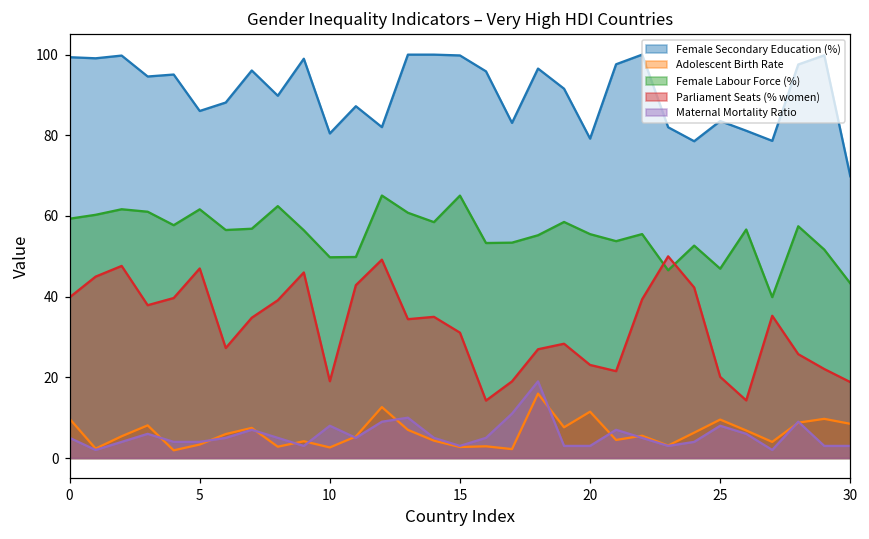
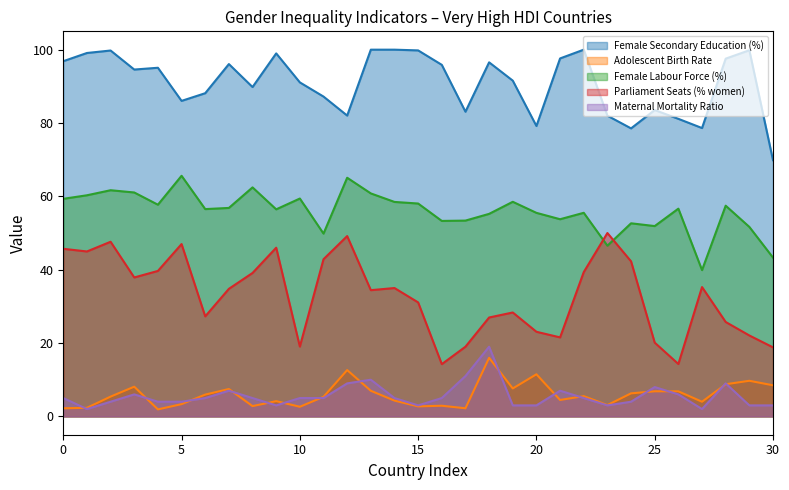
  {
    "Female Secondary Education (%)": {
-     "0": 99,
+     "0": 97,
      "5": 86,
-     "10": 80,
+     "10": 91,
      "15": 100,
      "20": 79,
      "30": 70
    },
    "Adolescent Birth Rate": {
-     "0": 10,
+     "0": 2,
      "10": 3,
      "20": 11,
-     "25": 10,
+     "25": 7,
      "30": 8
    },
    "Female Labour Force (%)": {
      "0": 59,
-     "5": 62,
-     "10": 50,
-     "15": 65,
+     "5": 66,
+     "10": 59,
+     "15": 58,
      "20": 56,
-     "25": 47,
+     "25": 52,
      "30": 43
    },
    "Parliament Seats (% women)": {
-     "0": 40,
+     "0": 46,
      "5": 47,
      "10": 19,
      "15": 31,
      "20": 23,
      "25": 20,
      "30": 19
    },
    "Maternal Mortality Ratio": {
      "0": 5,
-     "10": 8,
+     "10": 5,
      "20": 3,
      "25": 8,
      "30": 3
    }
  }
